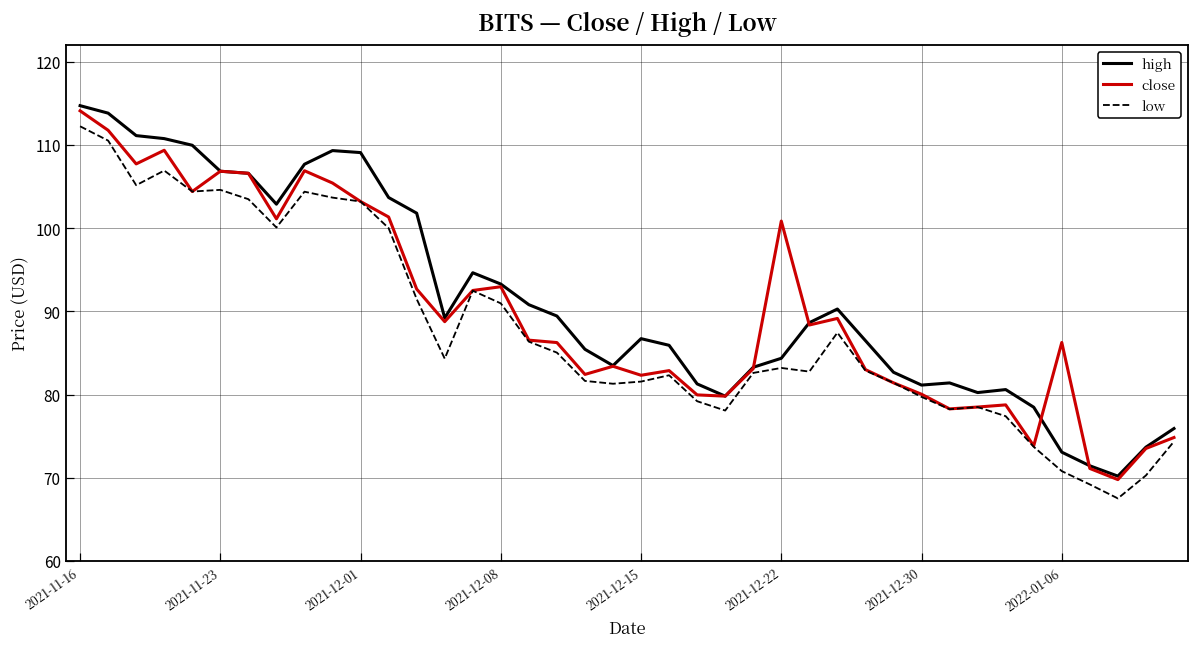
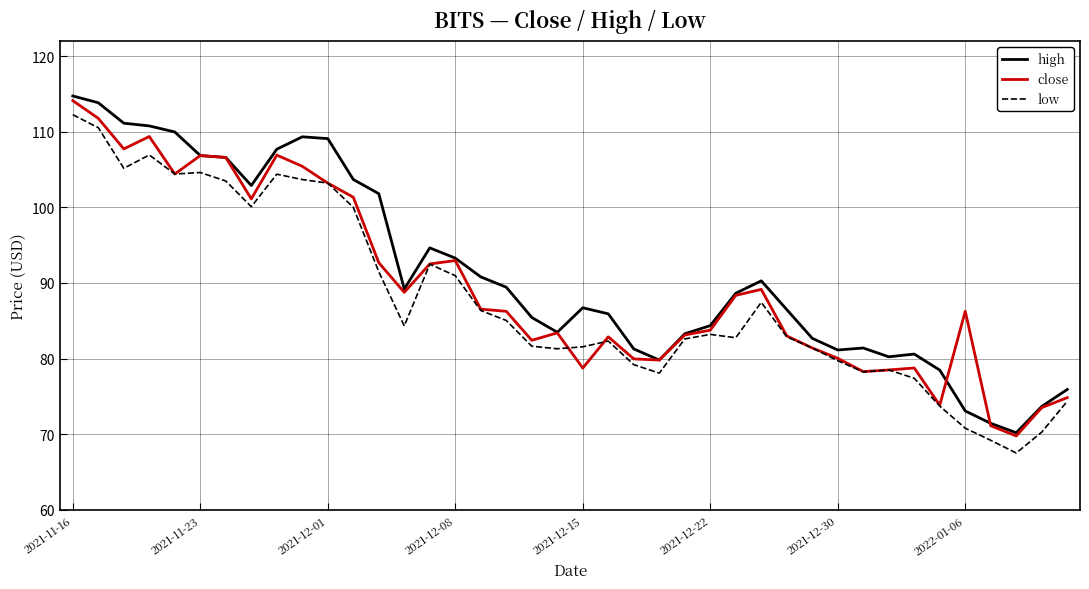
  {
    "close": {
      "2021-11-16": 114,
-     "2021-12-15": 82,
-     "2021-12-22": 101,
+     "2021-12-15": 79,
+     "2021-12-22": 84,
      "2022-01-06": 86
    }
  }
